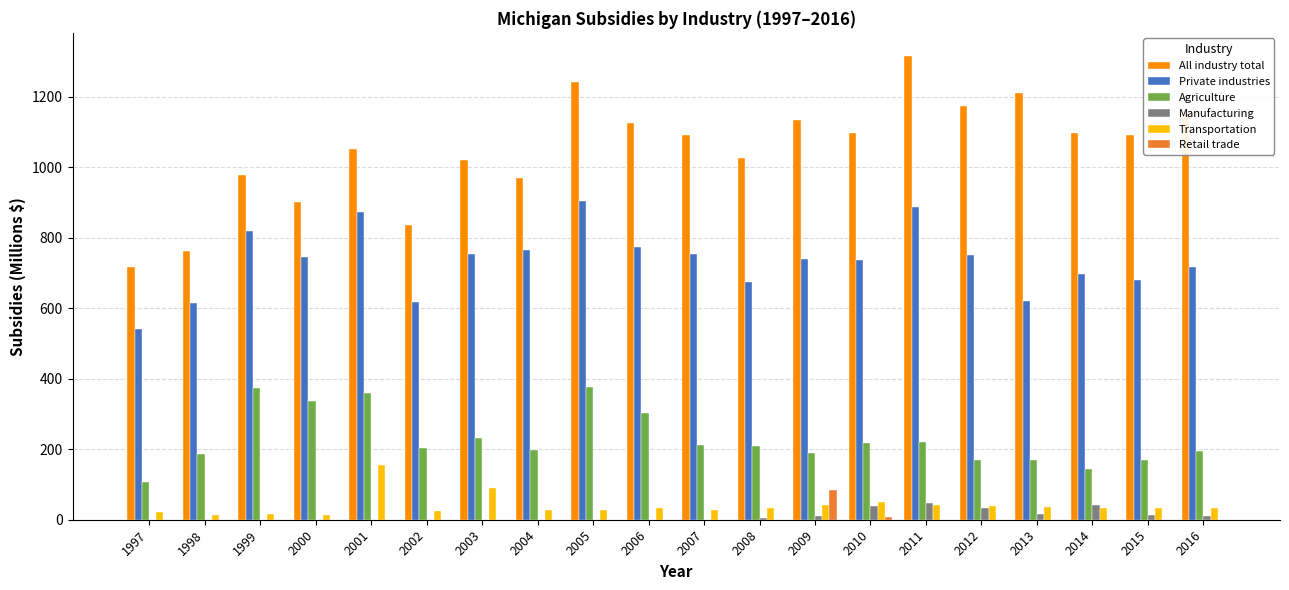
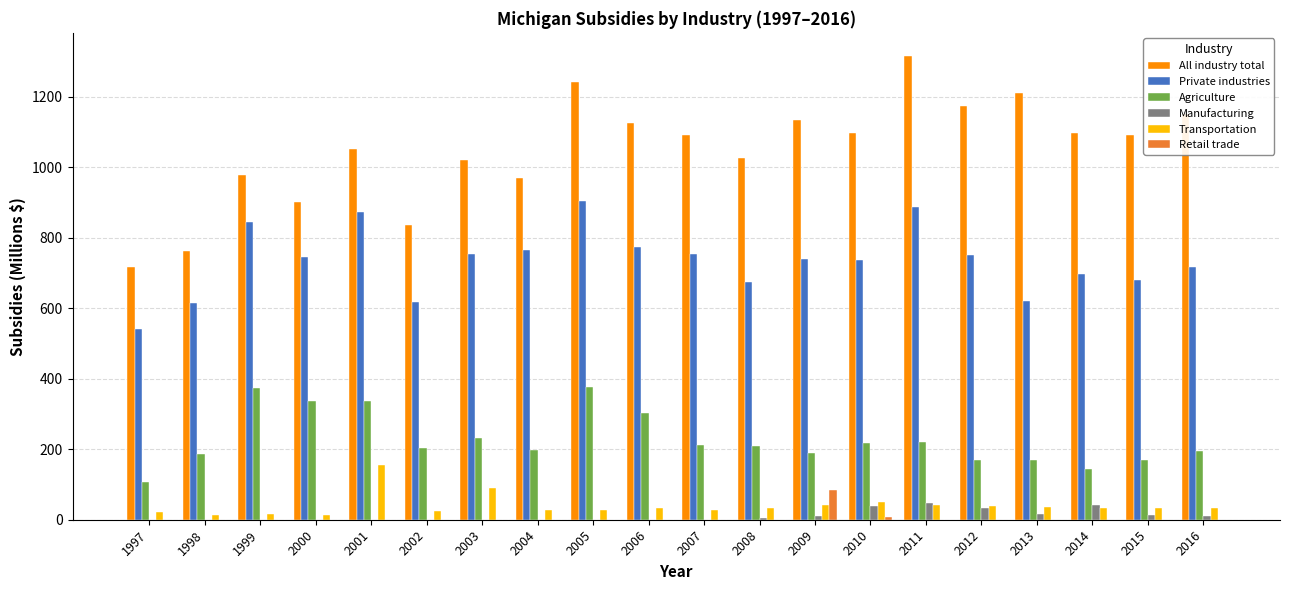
  {
    "Private industries": {
      "1997": 540,
      "1998": 620,
-     "1999": 820,
+     "1999": 850,
      "2000": 740,
      "2001": 870,
      "2002": 620,
      "2003": 750,
      "2004": 770,
      "2005": 900,
      "2006": 770,
      "2007": 760,
      "2008": 680,
      "2009": 740,
      "2010": 740,
      "2011": 890,
      "2012": 750,
      "2013": 620,
      "2014": 700,
      "2015": 680,
      "2016": 720
    },
    "Agriculture": {
      "1997": 110,
      "1998": 190,
      "1999": 370,
      "2000": 340,
-     "2001": 360,
+     "2001": 340,
      "2002": 200,
      "2003": 230,
      "2004": 200,
      "2005": 380,
      "2006": 300,
      "2007": 210,
      "2008": 210,
      "2009": 190,
      "2010": 220,
      "2011": 220,
      "2012": 170,
      "2013": 170,
      "2014": 140,
      "2015": 170,
      "2016": 200
    },
    "Manufacturing": {
      "1997": 0,
      "1998": 0,
      "1999": 0,
      "2000": 0,
      "2001": 0,
      "2002": 0,
      "2003": 0,
      "2004": 0,
      "2005": 0,
      "2009": 10,
      "2010": 40,
      "2011": 50,
      "2012": 30,
      "2013": 20,
      "2014": 40,
      "2015": 10,
      "2016": 10
    }
  }
